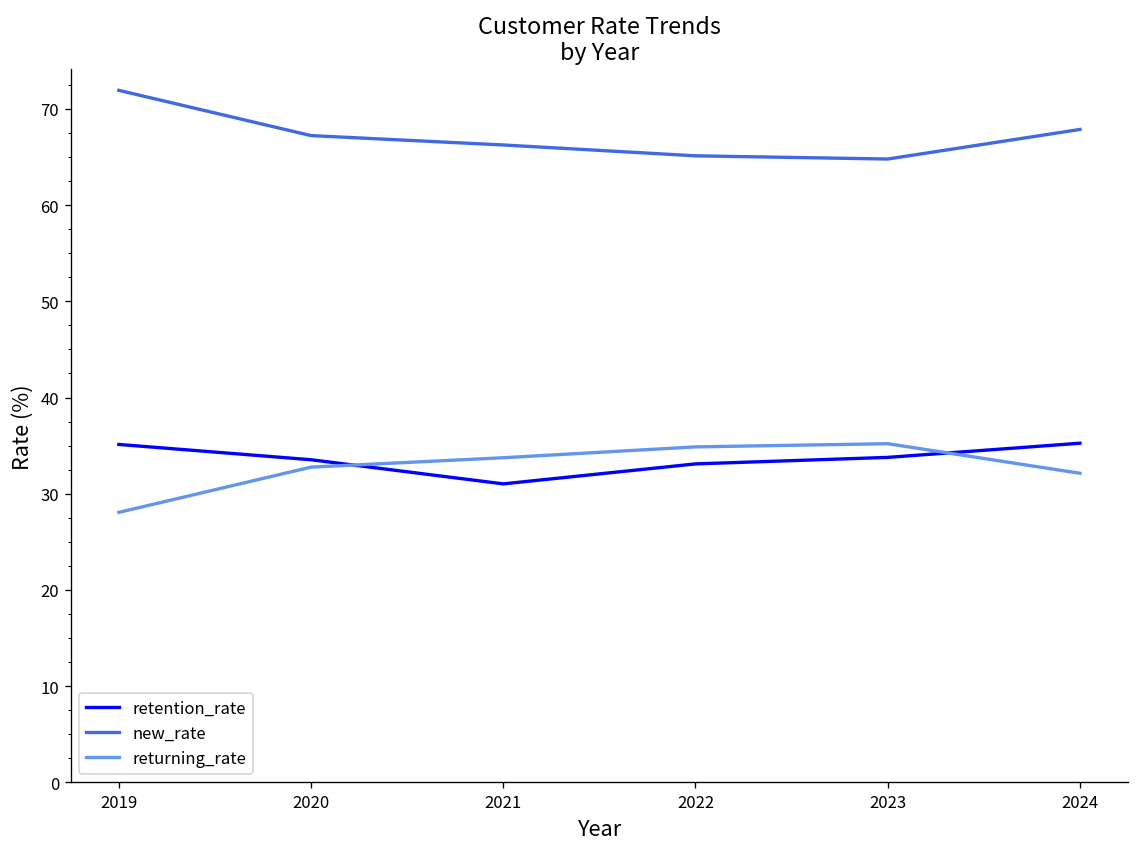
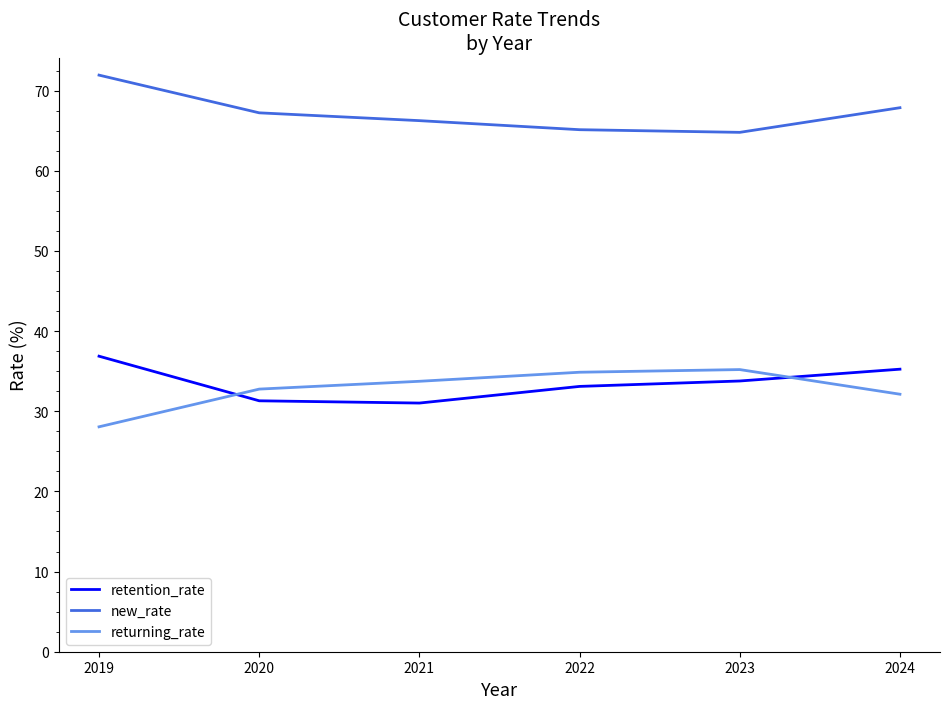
  {
    "retention_rate": {
-     "2019": 35,
-     "2020": 34,
+     "2019": 37,
+     "2020": 31,
      "2021": 31,
      "2022": 33,
      "2023": 34,
      "2024": 35
    }
  }
